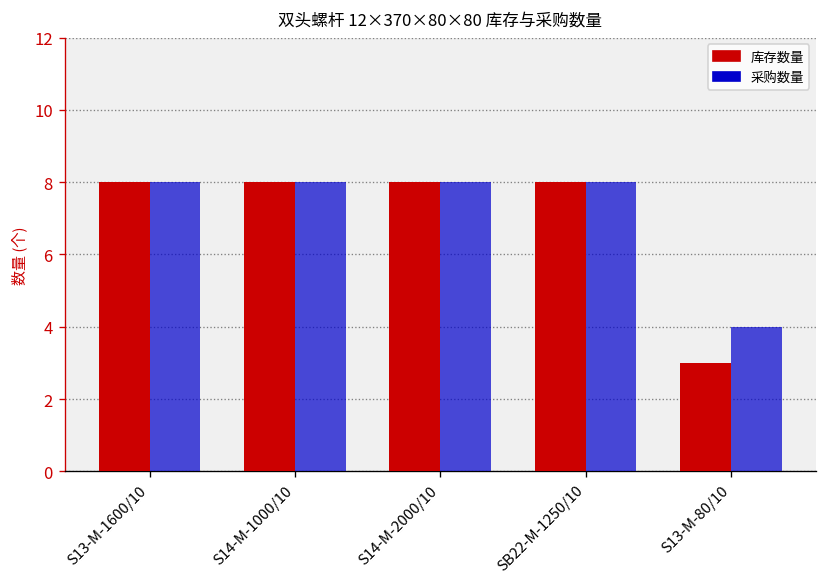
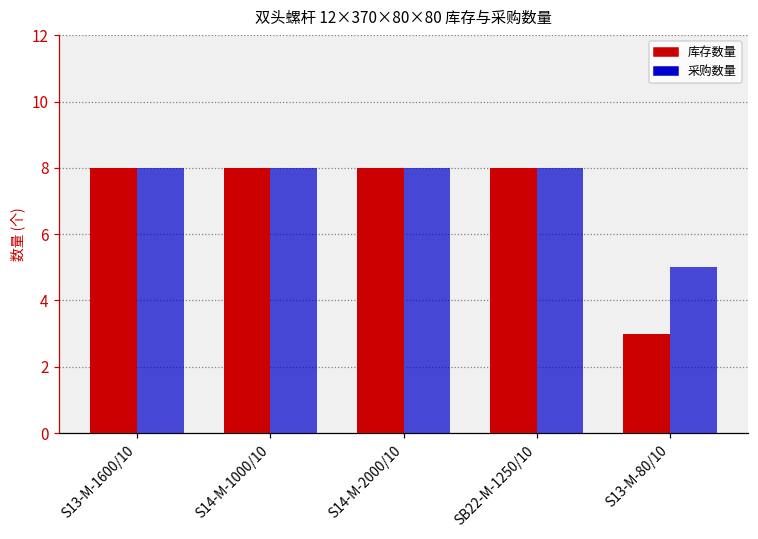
  {
    "库存数量": {
      "S13-M-1600/10": 8,
      "S14-M-1000/10": 8,
      "S14-M-2000/10": 8,
      "SB22-M-1250/10": 8,
      "S13-M-80/10": 3
    },
    "采购数量": {
      "S13-M-1600/10": 8,
      "S14-M-1000/10": 8,
      "S14-M-2000/10": 8,
      "SB22-M-1250/10": 8,
-     "S13-M-80/10": 4
+     "S13-M-80/10": 5
    }
  }
